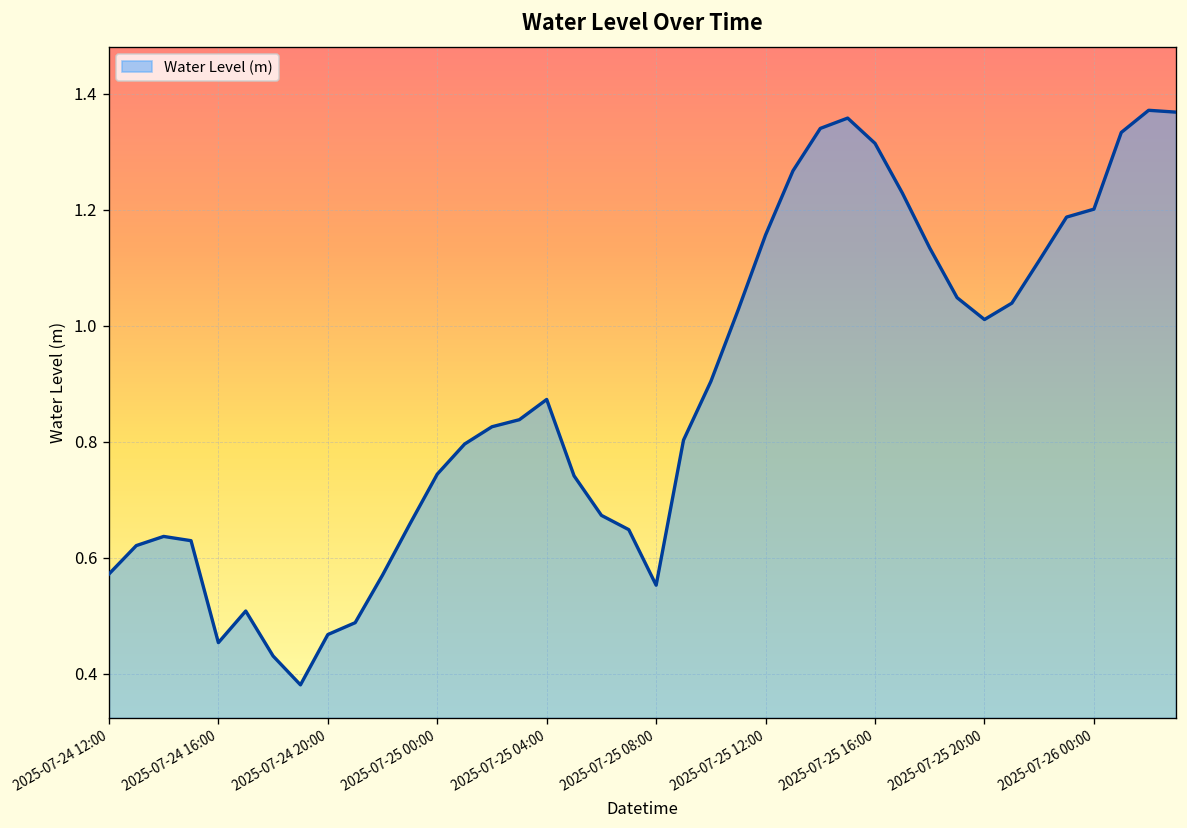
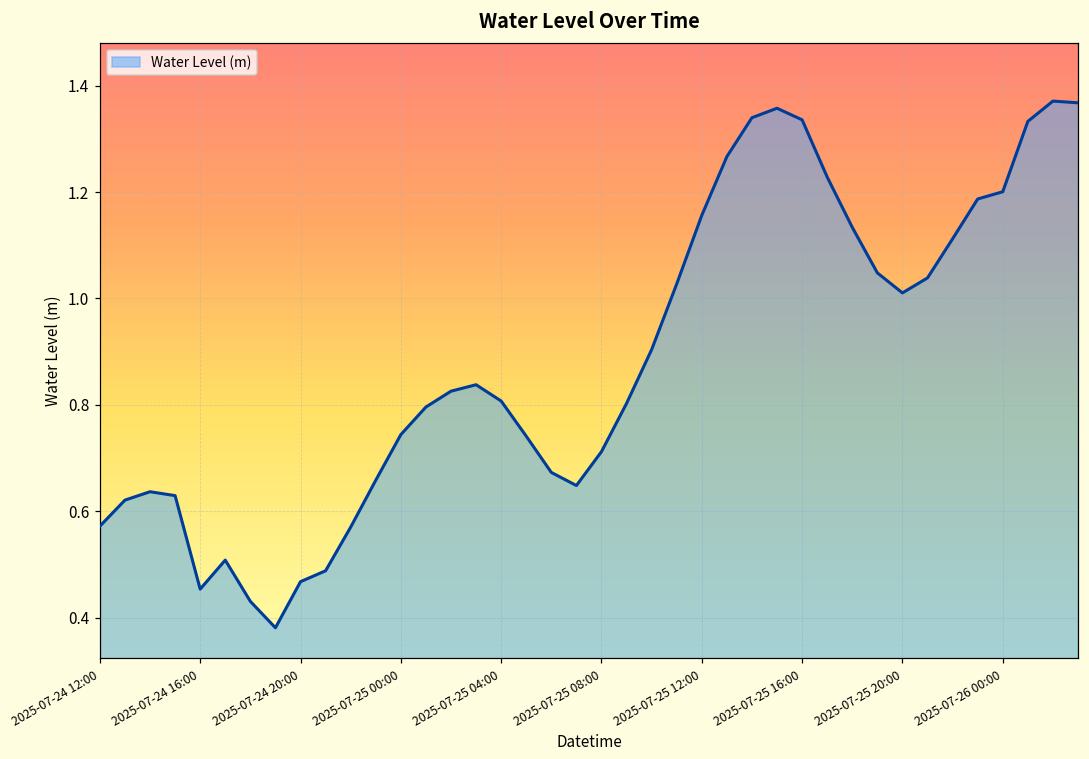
  {
    "2025-07-24 12:00": 0.57,
    "2025-07-24 16:00": 0.45,
    "2025-07-24 20:00": 0.47,
    "2025-07-25 00:00": 0.74,
-   "2025-07-25 04:00": 0.87,
-   "2025-07-25 08:00": 0.55,
+   "2025-07-25 04:00": 0.81,
+   "2025-07-25 08:00": 0.71,
    "2025-07-25 12:00": 1.16,
-   "2025-07-25 16:00": 1.31,
+   "2025-07-25 16:00": 1.34,
    "2025-07-25 20:00": 1.01,
    "2025-07-26 00:00": 1.20
  }
